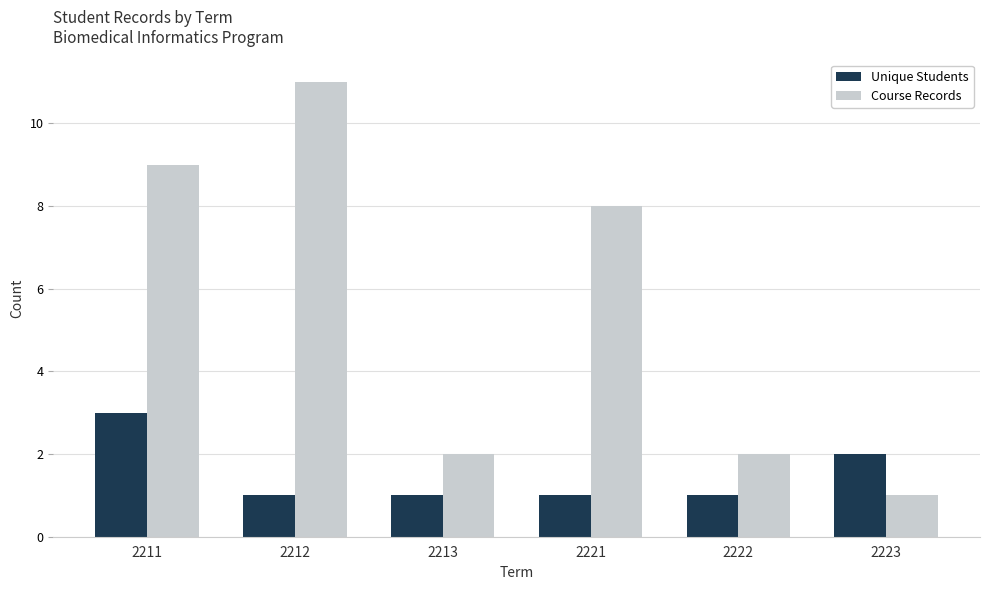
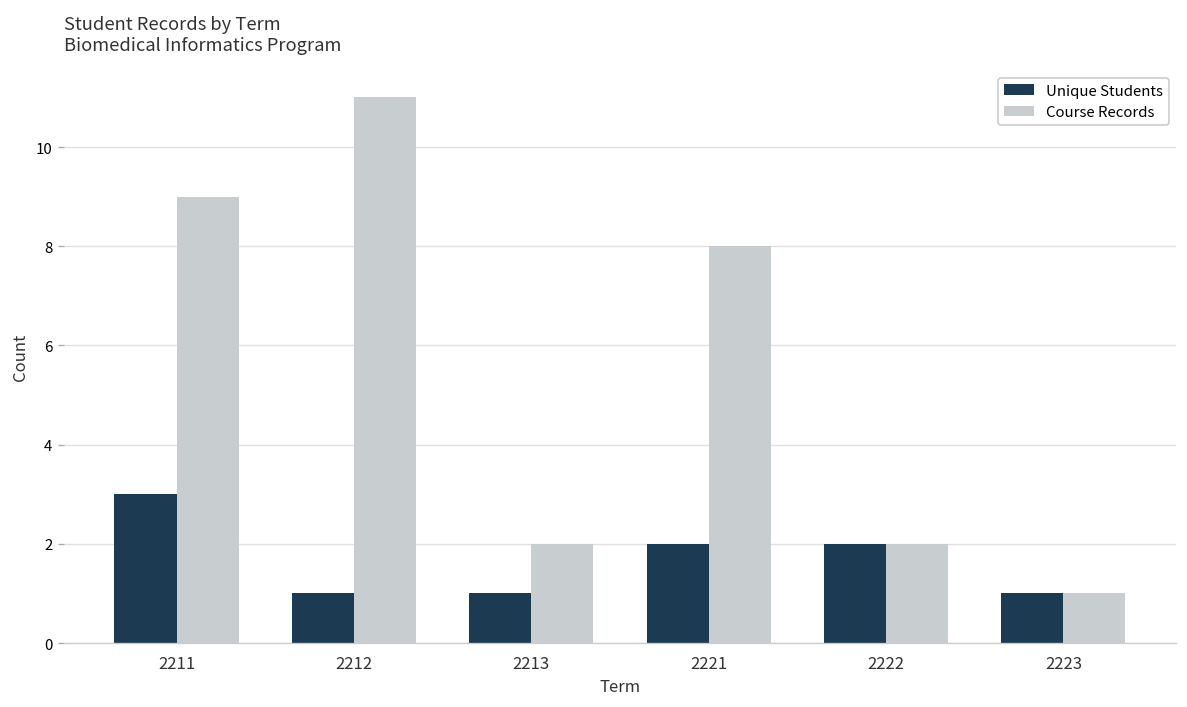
  {
    "Unique Students": {
      "2211": 3,
      "2212": 1,
      "2213": 1,
-     "2221": 1,
-     "2222": 1,
-     "2223": 2
+     "2221": 2,
+     "2222": 2,
+     "2223": 1
    },
    "Course Records": {
      "2211": 9,
      "2212": 11,
      "2213": 2,
      "2221": 8,
      "2222": 2,
      "2223": 1
    }
  }
